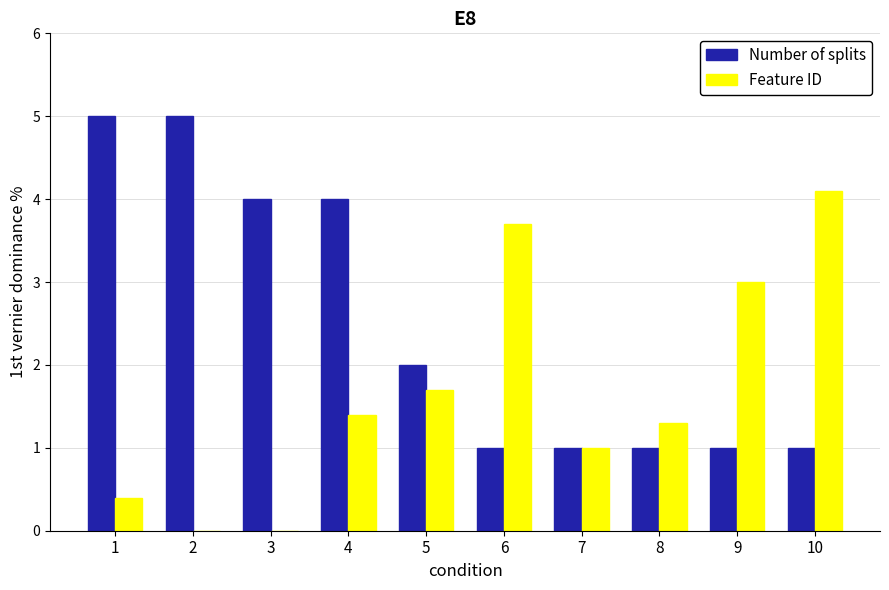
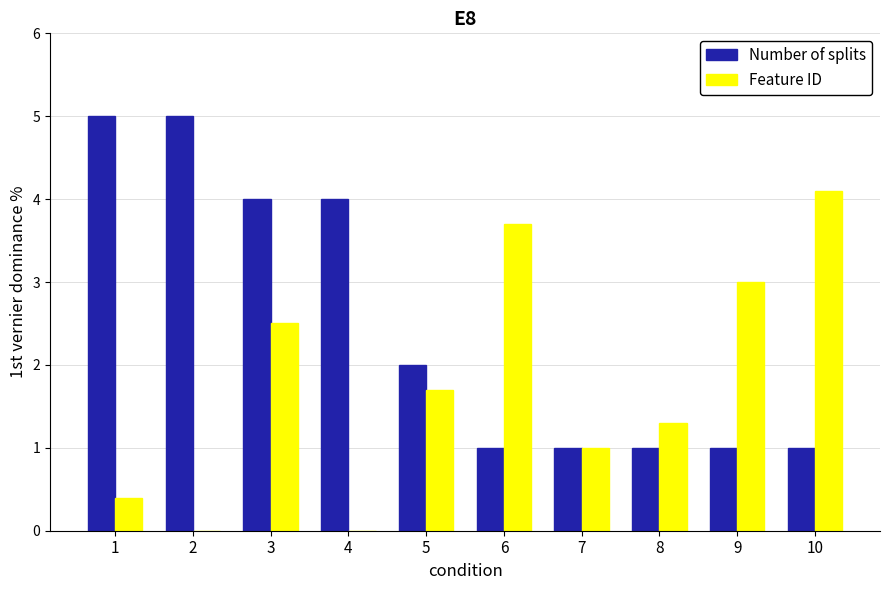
  {
    "Number of splits": {
      "1": 5.0,
      "2": 5.0,
      "3": 4.0,
      "4": 4.0,
      "5": 2.0,
      "6": 1.0,
      "7": 1.0,
      "8": 1.0,
      "9": 1.0,
      "10": 1.0
    },
    "Feature ID": {
      "1": 0.4,
      "2": 0.0,
-     "3": 0.0,
-     "4": 1.4,
+     "3": 2.5,
+     "4": 0.0,
      "5": 1.7,
      "6": 3.7,
      "7": 1.0,
      "8": 1.3,
      "9": 3.0,
      "10": 4.1
    }
  }
